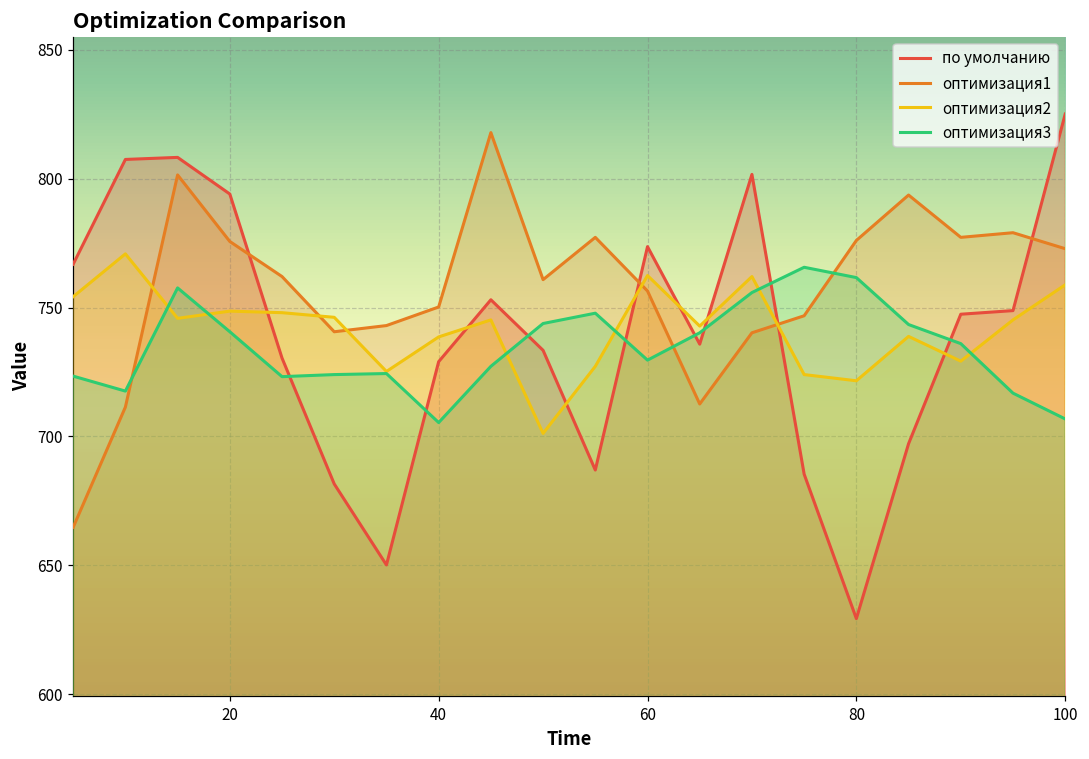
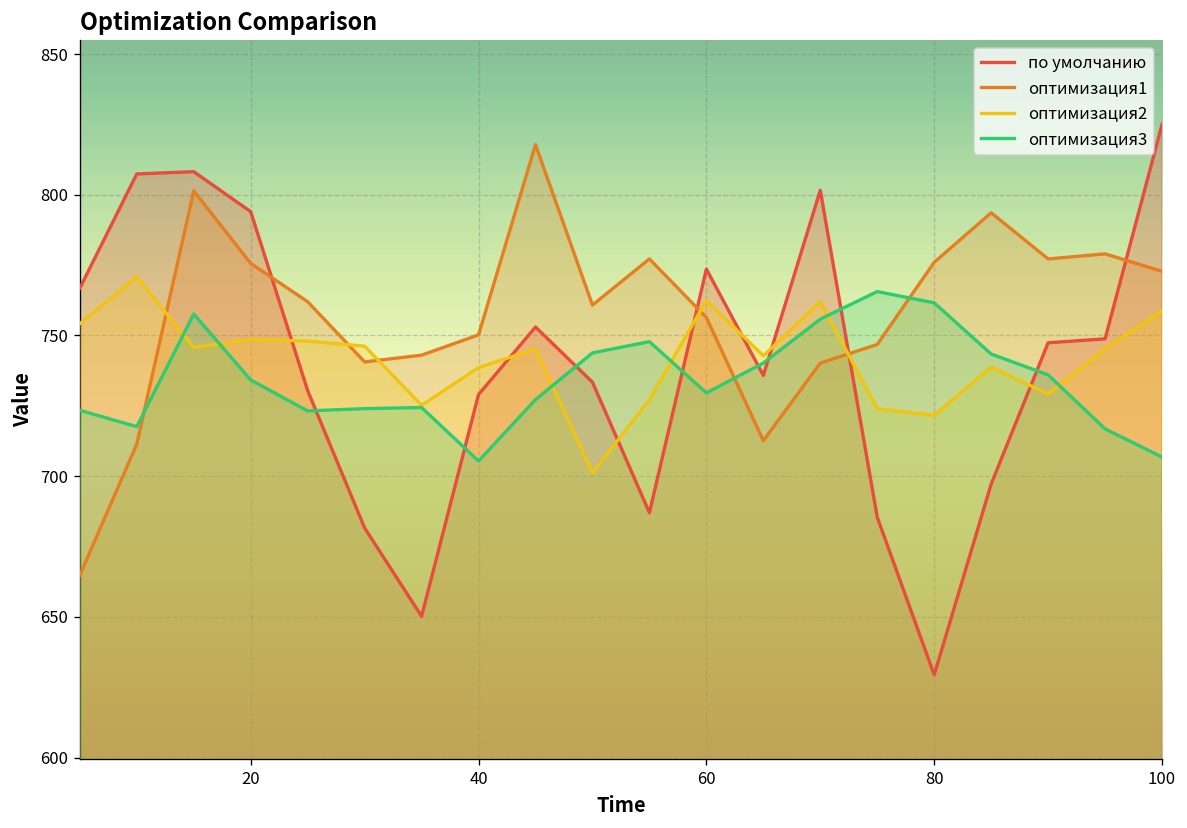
  {
    "оптимизация2": {
      "20": 749,
      "40": 739,
      "60": 762,
      "80": 722,
      "100": 759
    },
    "оптимизация3": {
-     "20": 741,
+     "20": 734,
      "40": 705,
      "60": 730,
      "80": 762,
      "100": 707
    }
  }
